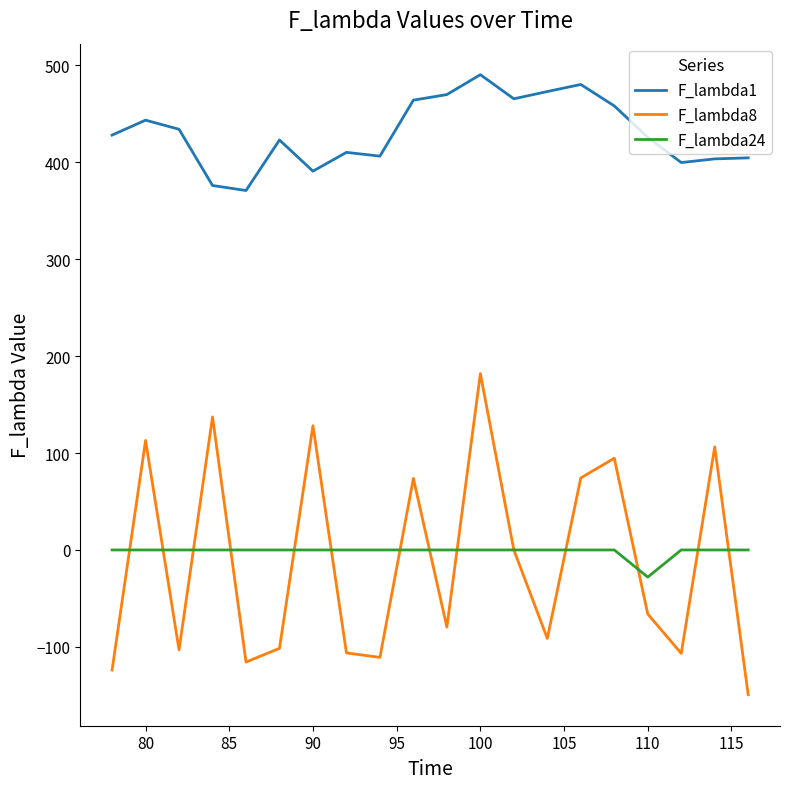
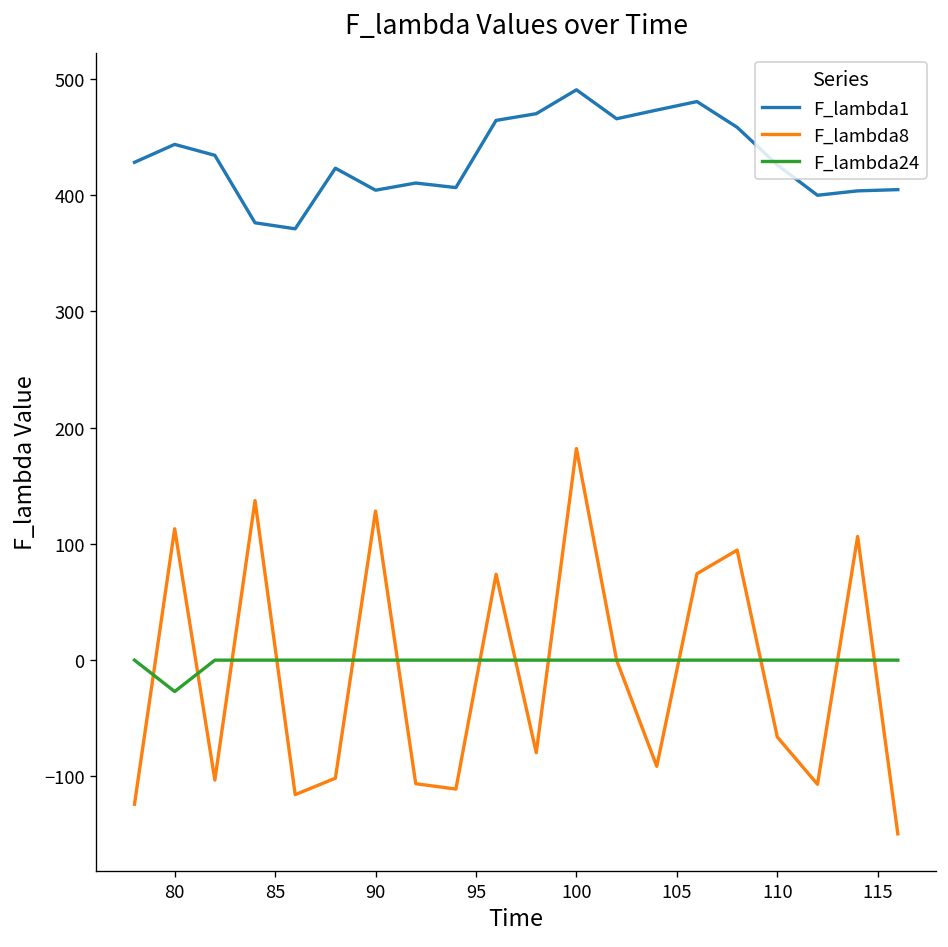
  {
    "F_lambda1": {
      "80": 440,
-     "90": 390,
+     "90": 400,
      "100": 490
    },
    "F_lambda8": {
      "80": 110,
      "90": 130,
      "100": 180,
      "110": -70
    },
    "F_lambda24": {
-     "80": 0,
+     "80": -30,
      "90": 0,
      "100": 0,
-     "110": -30
+     "110": 0
    }
  }
